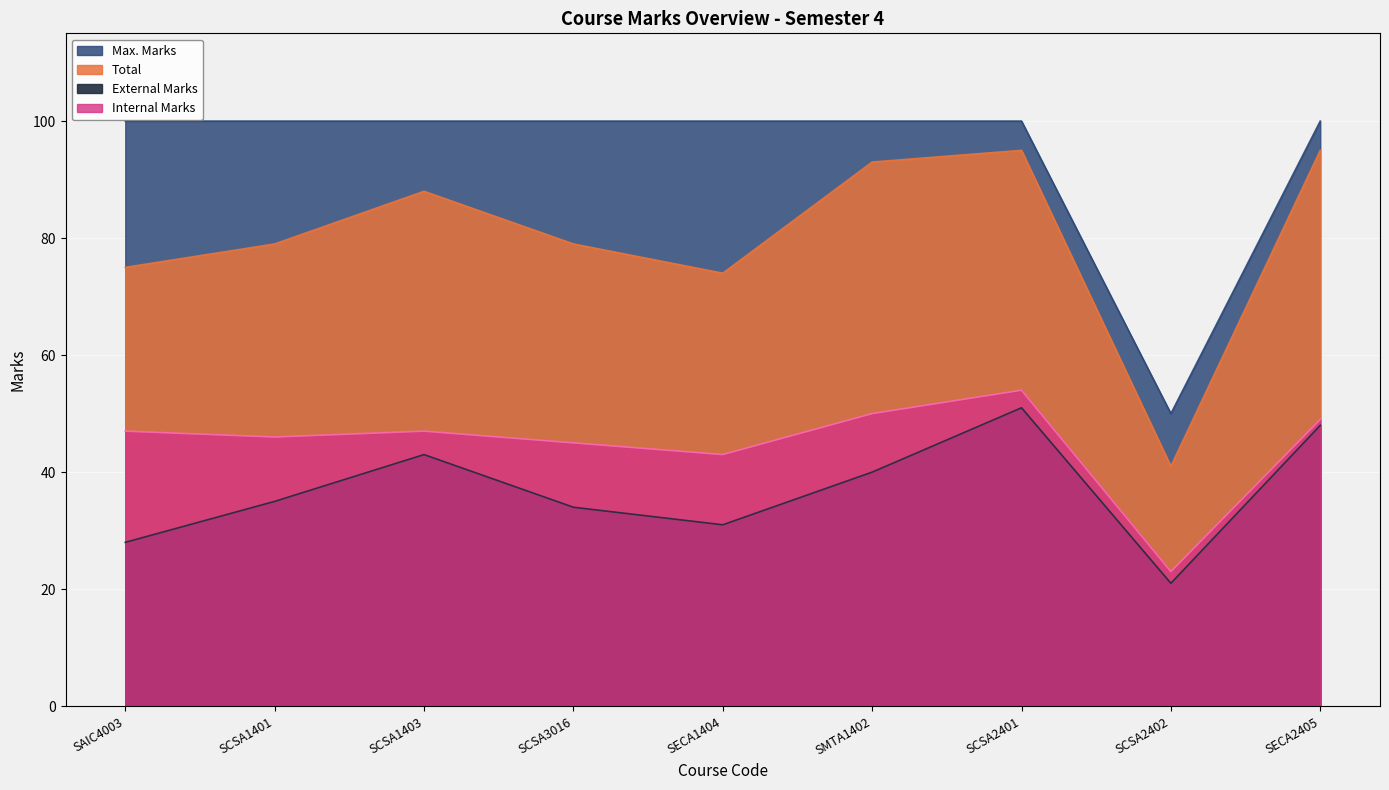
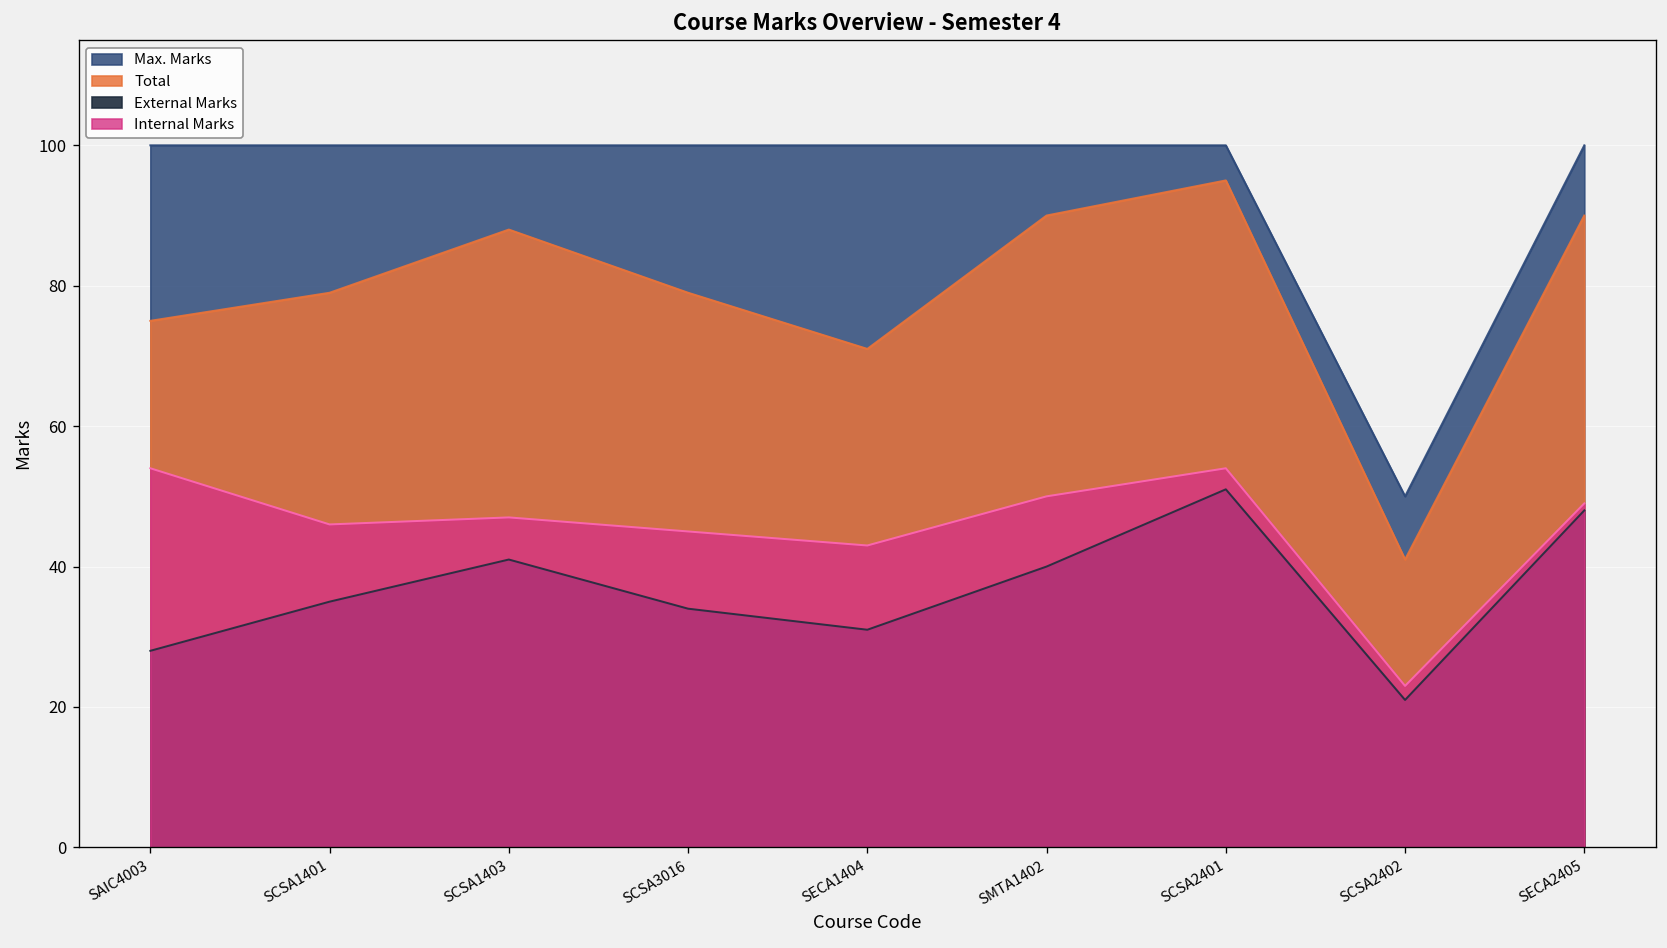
  {
    "Max. Marks": {
      "SAIC4003": 100,
      "SCSA1401": 100,
      "SCSA1403": 100,
      "SCSA3016": 100,
      "SECA1404": 100,
      "SMTA1402": 100,
      "SCSA2401": 100,
      "SCSA2402": 50,
      "SECA2405": 100
    },
    "Total": {
      "SAIC4003": 75,
      "SCSA1401": 79,
      "SCSA1403": 88,
      "SCSA3016": 79,
-     "SECA1404": 74,
-     "SMTA1402": 93,
+     "SECA1404": 71,
+     "SMTA1402": 90,
      "SCSA2401": 95,
      "SCSA2402": 41,
-     "SECA2405": 95
+     "SECA2405": 90
    },
    "External Marks": {
      "SAIC4003": 28,
      "SCSA1401": 35,
-     "SCSA1403": 43,
+     "SCSA1403": 41,
      "SCSA3016": 34,
      "SECA1404": 31,
      "SMTA1402": 40,
      "SCSA2401": 51,
      "SCSA2402": 21,
      "SECA2405": 48
    },
    "Internal Marks": {
-     "SAIC4003": 47,
+     "SAIC4003": 54,
      "SCSA1401": 46,
      "SCSA1403": 47,
      "SCSA3016": 45,
      "SECA1404": 43,
      "SMTA1402": 50,
      "SCSA2401": 54,
      "SCSA2402": 23,
      "SECA2405": 49
    }
  }
